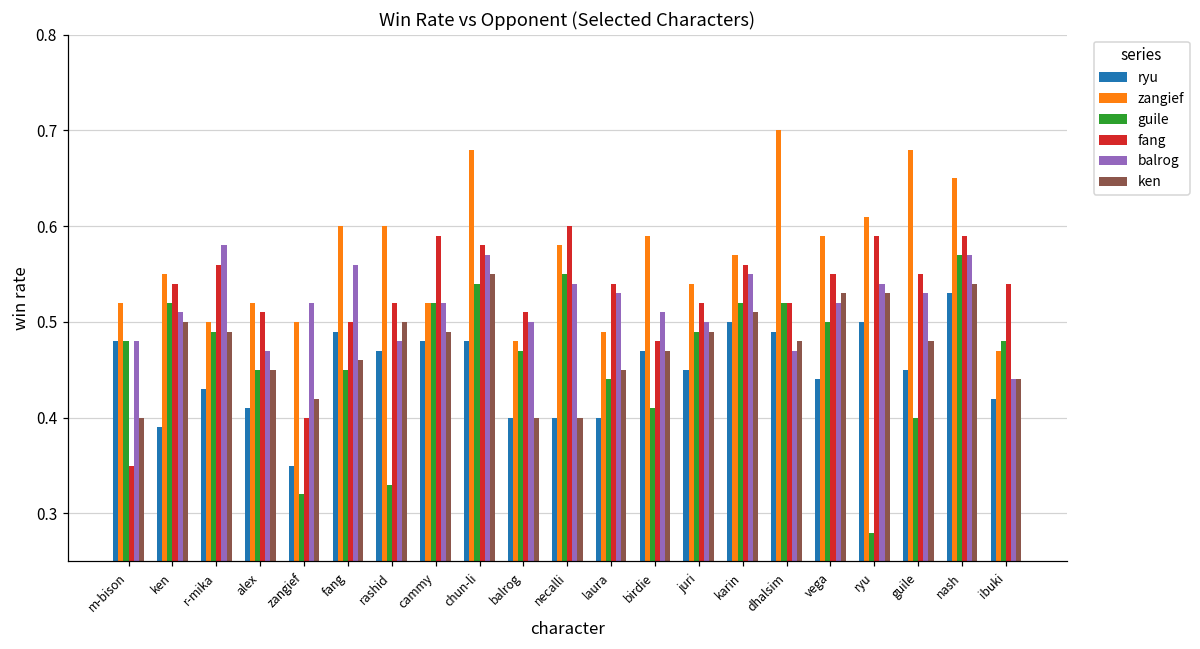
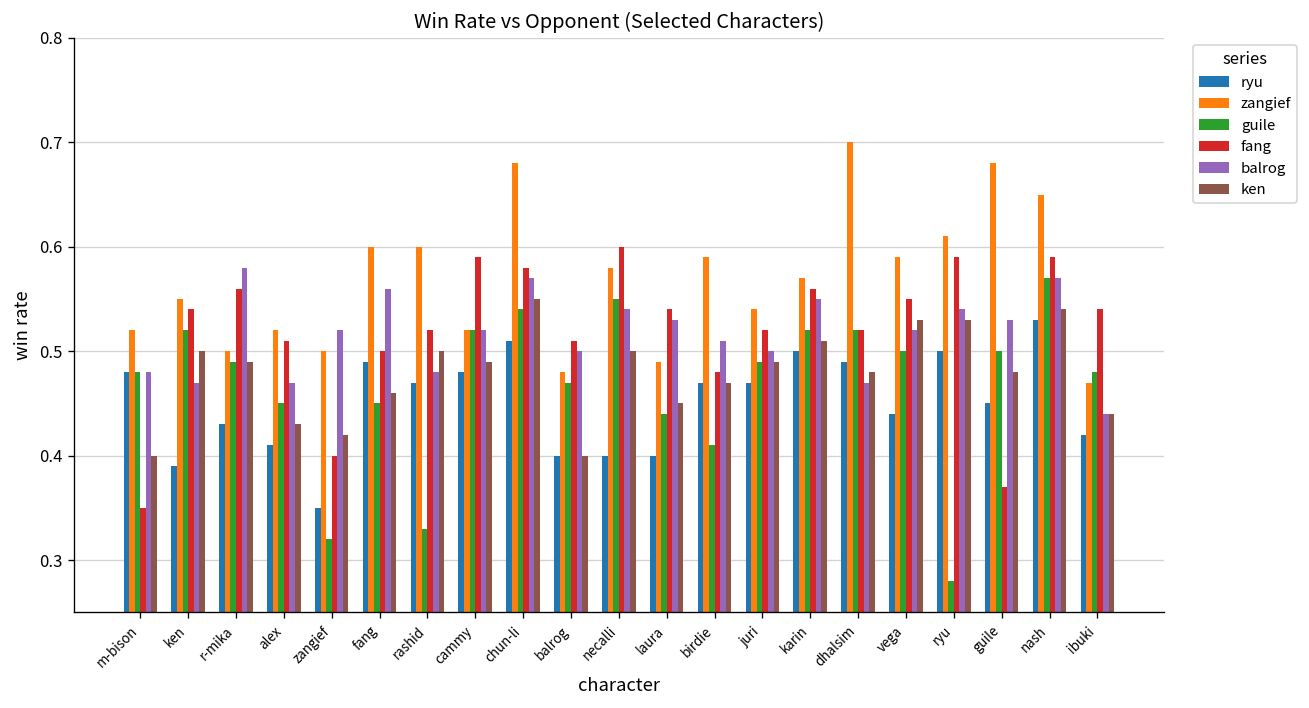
  {
    "ryu": {
      "m-bison": 0.48,
      "ken": 0.39,
      "r-mika": 0.43,
      "alex": 0.41,
      "zangief": 0.35,
      "fang": 0.49,
      "rashid": 0.47,
      "cammy": 0.48,
-     "chun-li": 0.48,
+     "chun-li": 0.51,
      "balrog": 0.40,
      "necalli": 0.40,
      "laura": 0.40,
      "birdie": 0.47,
-     "juri": 0.45,
+     "juri": 0.47,
      "karin": 0.50,
      "dhalsim": 0.49,
      "vega": 0.44,
      "ryu": 0.50,
      "guile": 0.45,
      "nash": 0.53,
      "ibuki": 0.42
    },
    "zangief": {
      "m-bison": 0.52,
      "ken": 0.55,
      "r-mika": 0.50,
      "alex": 0.52,
      "zangief": 0.50,
      "fang": 0.60,
      "rashid": 0.60,
      "cammy": 0.52,
      "chun-li": 0.68,
      "balrog": 0.48,
      "necalli": 0.58,
      "laura": 0.49,
      "birdie": 0.59,
      "juri": 0.54,
      "karin": 0.57,
      "dhalsim": 0.70,
      "vega": 0.59,
      "ryu": 0.61,
      "guile": 0.68,
      "nash": 0.65,
      "ibuki": 0.47
    },
    "guile": {
      "m-bison": 0.48,
      "ken": 0.52,
      "r-mika": 0.49,
      "alex": 0.45,
      "zangief": 0.32,
      "fang": 0.45,
      "rashid": 0.33,
      "cammy": 0.52,
      "chun-li": 0.54,
      "balrog": 0.47,
      "necalli": 0.55,
      "laura": 0.44,
      "birdie": 0.41,
      "juri": 0.49,
      "karin": 0.52,
      "dhalsim": 0.52,
      "vega": 0.5,
      "ryu": 0.28,
-     "guile": 0.4,
+     "guile": 0.5,
      "nash": 0.57,
      "ibuki": 0.48
    },
    "fang": {
      "m-bison": 0.35,
      "ken": 0.54,
      "r-mika": 0.56,
      "alex": 0.51,
      "zangief": 0.40,
      "fang": 0.50,
      "rashid": 0.52,
      "cammy": 0.59,
      "chun-li": 0.58,
      "balrog": 0.51,
      "necalli": 0.60,
      "laura": 0.54,
      "birdie": 0.48,
      "juri": 0.52,
      "karin": 0.56,
      "dhalsim": 0.52,
      "vega": 0.55,
      "ryu": 0.59,
-     "guile": 0.55,
+     "guile": 0.37,
      "nash": 0.59,
      "ibuki": 0.54
    },
    "balrog": {
      "m-bison": 0.48,
-     "ken": 0.51,
+     "ken": 0.47,
      "r-mika": 0.58,
      "alex": 0.47,
      "zangief": 0.52,
      "fang": 0.56,
      "rashid": 0.48,
      "cammy": 0.52,
      "chun-li": 0.57,
      "balrog": 0.50,
      "necalli": 0.54,
      "laura": 0.53,
      "birdie": 0.51,
      "juri": 0.50,
      "karin": 0.55,
      "dhalsim": 0.47,
      "vega": 0.52,
      "ryu": 0.54,
      "guile": 0.53,
      "nash": 0.57,
      "ibuki": 0.44
    },
    "ken": {
      "m-bison": 0.40,
      "ken": 0.50,
      "r-mika": 0.49,
-     "alex": 0.45,
+     "alex": 0.43,
      "zangief": 0.42,
      "fang": 0.46,
      "rashid": 0.50,
      "cammy": 0.49,
      "chun-li": 0.55,
      "balrog": 0.40,
-     "necalli": 0.4,
+     "necalli": 0.5,
      "laura": 0.45,
      "birdie": 0.47,
      "juri": 0.49,
      "karin": 0.51,
      "dhalsim": 0.48,
      "vega": 0.53,
      "ryu": 0.53,
      "guile": 0.48,
      "nash": 0.54,
      "ibuki": 0.44
    }
  }
